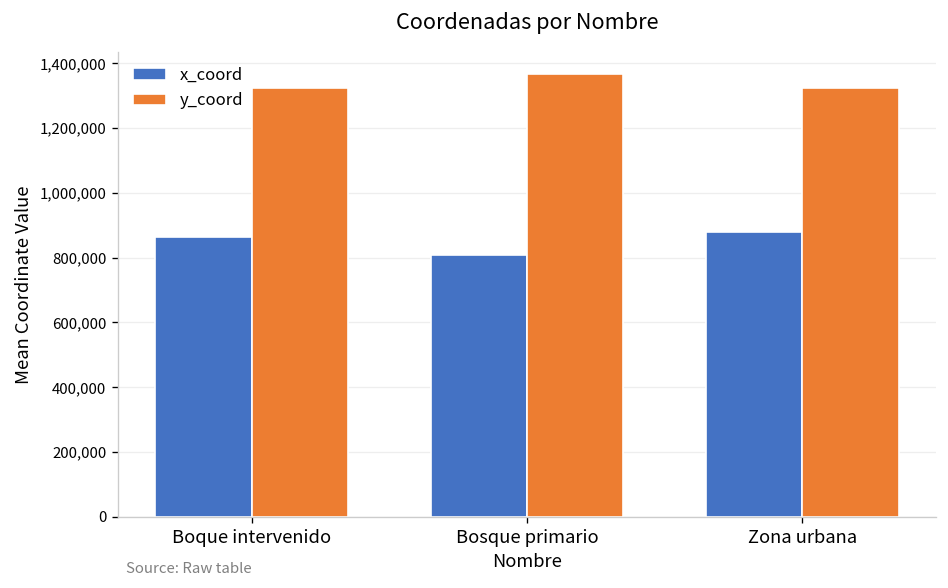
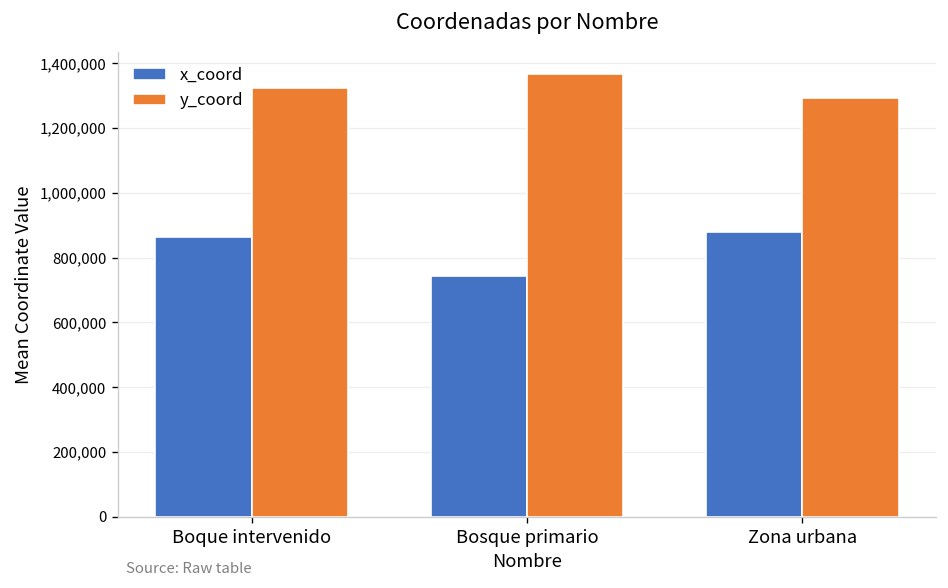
  {
    "x_coord": {
      "Boque intervenido": "860,000",
-     "Bosque primario": "810,000",
+     "Bosque primario": "740,000",
      "Zona urbana": "880,000"
    },
    "y_coord": {
      "Boque intervenido": "1,320,000",
      "Bosque primario": "1,370,000",
-     "Zona urbana": "1,320,000"
+     "Zona urbana": "1,290,000"
    }
  }
